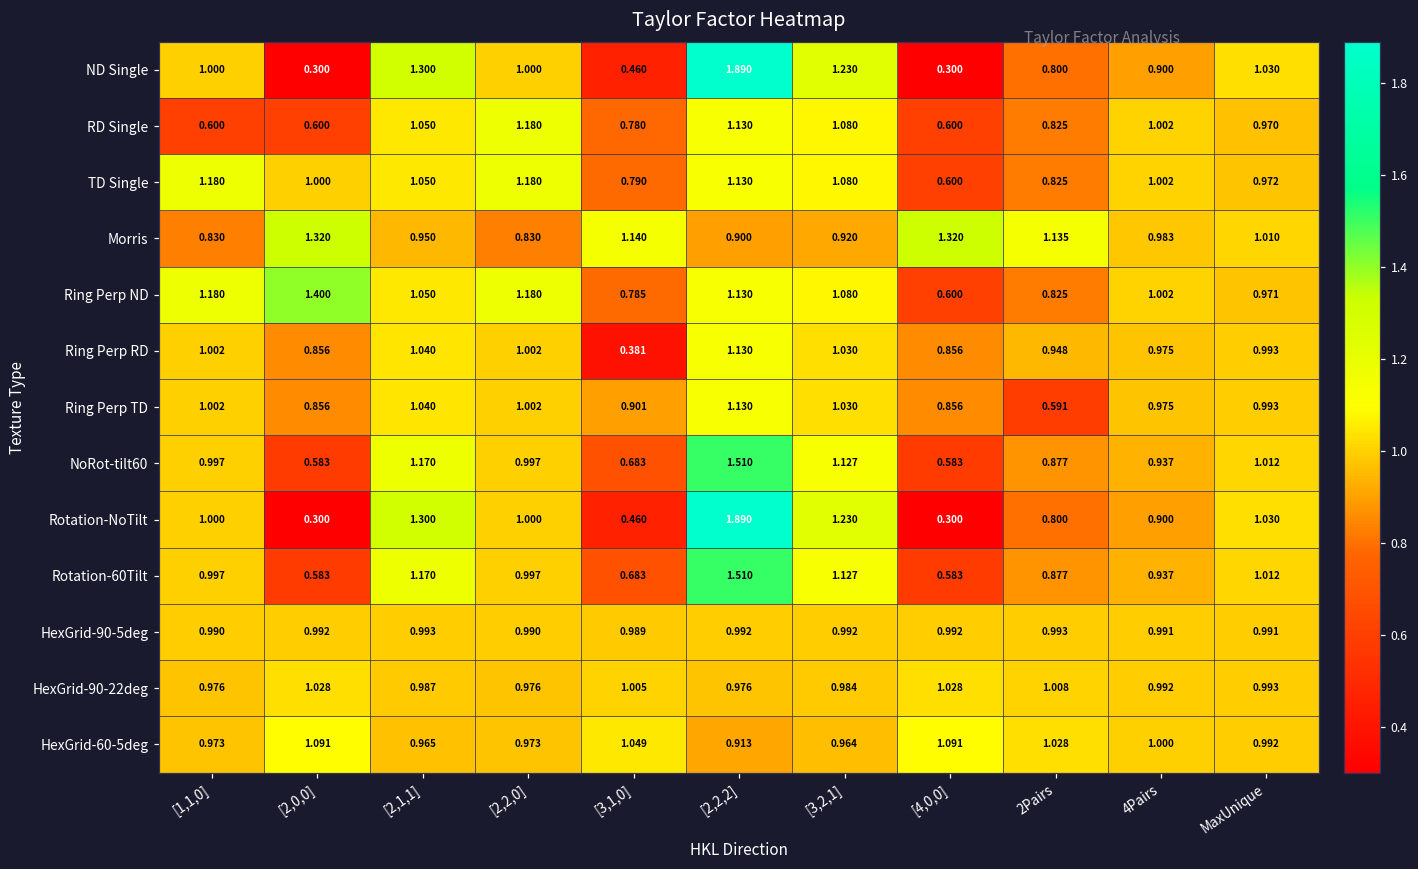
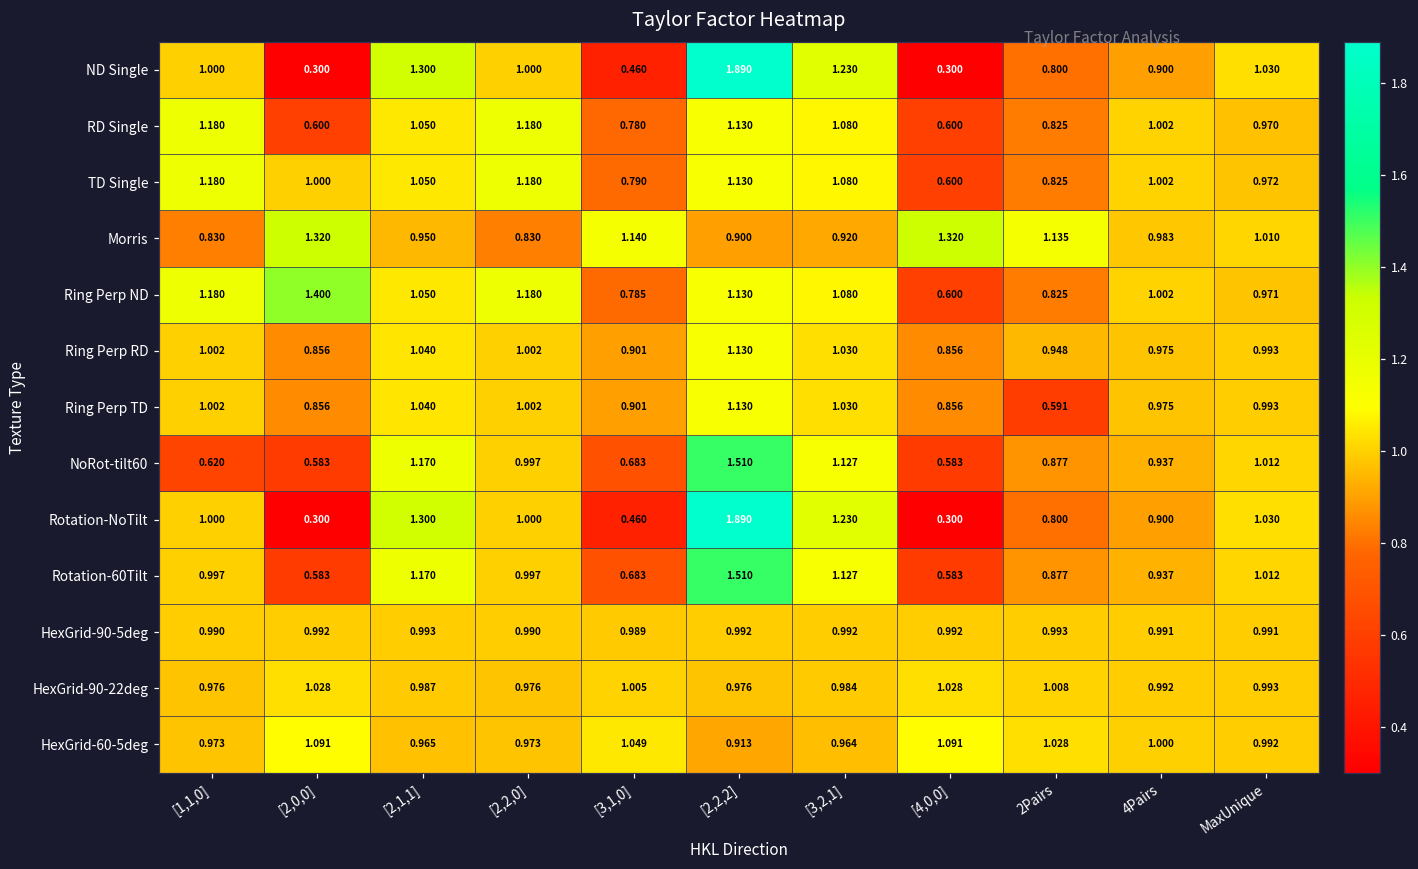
  {
    "ND Single": {
      "[1,1,0]": 1.000,
      "[2,0,0]": 0.300,
      "[2,1,1]": 1.300,
      "[2,2,0]": 1.000,
      "[3,1,0]": 0.460,
      "[2,2,2]": 1.890,
      "[3,2,1]": 1.230,
      "[4,0,0]": 0.300,
      "2Pairs": 0.800,
      "4Pairs": 0.900,
      "MaxUnique": 1.030
    },
    "RD Single": {
-     "[1,1,0]": 0.600,
+     "[1,1,0]": 1.180,
      "[2,0,0]": 0.600,
      "[2,1,1]": 1.050,
      "[2,2,0]": 1.180,
      "[3,1,0]": 0.780,
      "[2,2,2]": 1.130,
      "[3,2,1]": 1.080,
      "[4,0,0]": 0.600,
      "2Pairs": 0.825,
      "4Pairs": 1.002,
      "MaxUnique": 0.970
    },
    "TD Single": {
      "[1,1,0]": 1.180,
      "[2,0,0]": 1.000,
      "[2,1,1]": 1.050,
      "[2,2,0]": 1.180,
      "[3,1,0]": 0.790,
      "[2,2,2]": 1.130,
      "[3,2,1]": 1.080,
      "[4,0,0]": 0.600,
      "2Pairs": 0.825,
      "4Pairs": 1.002,
      "MaxUnique": 0.972
    },
    "Morris": {
      "[1,1,0]": 0.830,
      "[2,0,0]": 1.320,
      "[2,1,1]": 0.950,
      "[2,2,0]": 0.830,
      "[3,1,0]": 1.140,
      "[2,2,2]": 0.900,
      "[3,2,1]": 0.920,
      "[4,0,0]": 1.320,
      "2Pairs": 1.135,
      "4Pairs": 0.983,
      "MaxUnique": 1.010
    },
    "Ring Perp ND": {
      "[1,1,0]": 1.180,
      "[2,0,0]": 1.400,
      "[2,1,1]": 1.050,
      "[2,2,0]": 1.180,
      "[3,1,0]": 0.785,
      "[2,2,2]": 1.130,
      "[3,2,1]": 1.080,
      "[4,0,0]": 0.600,
      "2Pairs": 0.825,
      "4Pairs": 1.002,
      "MaxUnique": 0.971
    },
    "Ring Perp RD": {
      "[1,1,0]": 1.002,
      "[2,0,0]": 0.856,
      "[2,1,1]": 1.040,
      "[2,2,0]": 1.002,
-     "[3,1,0]": 0.381,
+     "[3,1,0]": 0.901,
      "[2,2,2]": 1.130,
      "[3,2,1]": 1.030,
      "[4,0,0]": 0.856,
      "2Pairs": 0.948,
      "4Pairs": 0.975,
      "MaxUnique": 0.993
    },
    "Ring Perp TD": {
      "[1,1,0]": 1.002,
      "[2,0,0]": 0.856,
      "[2,1,1]": 1.040,
      "[2,2,0]": 1.002,
      "[3,1,0]": 0.901,
      "[2,2,2]": 1.130,
      "[3,2,1]": 1.030,
      "[4,0,0]": 0.856,
      "2Pairs": 0.591,
      "4Pairs": 0.975,
      "MaxUnique": 0.993
    },
    "NoRot-tilt60": {
-     "[1,1,0]": 0.997,
+     "[1,1,0]": 0.620,
      "[2,0,0]": 0.583,
      "[2,1,1]": 1.170,
      "[2,2,0]": 0.997,
      "[3,1,0]": 0.683,
      "[2,2,2]": 1.510,
      "[3,2,1]": 1.127,
      "[4,0,0]": 0.583,
      "2Pairs": 0.877,
      "4Pairs": 0.937,
      "MaxUnique": 1.012
    },
    "Rotation-NoTilt": {
      "[1,1,0]": 1.000,
      "[2,0,0]": 0.300,
      "[2,1,1]": 1.300,
      "[2,2,0]": 1.000,
      "[3,1,0]": 0.460,
      "[2,2,2]": 1.890,
      "[3,2,1]": 1.230,
      "[4,0,0]": 0.300,
      "2Pairs": 0.800,
      "4Pairs": 0.900,
      "MaxUnique": 1.030
    },
    "Rotation-60Tilt": {
      "[1,1,0]": 0.997,
      "[2,0,0]": 0.583,
      "[2,1,1]": 1.170,
      "[2,2,0]": 0.997,
      "[3,1,0]": 0.683,
      "[2,2,2]": 1.510,
      "[3,2,1]": 1.127,
      "[4,0,0]": 0.583,
      "2Pairs": 0.877,
      "4Pairs": 0.937,
      "MaxUnique": 1.012
    },
    "HexGrid-90-5deg": {
      "[1,1,0]": 0.990,
      "[2,0,0]": 0.992,
      "[2,1,1]": 0.993,
      "[2,2,0]": 0.990,
      "[3,1,0]": 0.989,
      "[2,2,2]": 0.992,
      "[3,2,1]": 0.992,
      "[4,0,0]": 0.992,
      "2Pairs": 0.993,
      "4Pairs": 0.991,
      "MaxUnique": 0.991
    },
    "HexGrid-90-22deg": {
      "[1,1,0]": 0.976,
      "[2,0,0]": 1.028,
      "[2,1,1]": 0.987,
      "[2,2,0]": 0.976,
      "[3,1,0]": 1.005,
      "[2,2,2]": 0.976,
      "[3,2,1]": 0.984,
      "[4,0,0]": 1.028,
      "2Pairs": 1.008,
      "4Pairs": 0.992,
      "MaxUnique": 0.993
    },
    "HexGrid-60-5deg": {
      "[1,1,0]": 0.973,
      "[2,0,0]": 1.091,
      "[2,1,1]": 0.965,
      "[2,2,0]": 0.973,
      "[3,1,0]": 1.049,
      "[2,2,2]": 0.913,
      "[3,2,1]": 0.964,
      "[4,0,0]": 1.091,
      "2Pairs": 1.028,
      "4Pairs": 1.000,
      "MaxUnique": 0.992
    }
  }
